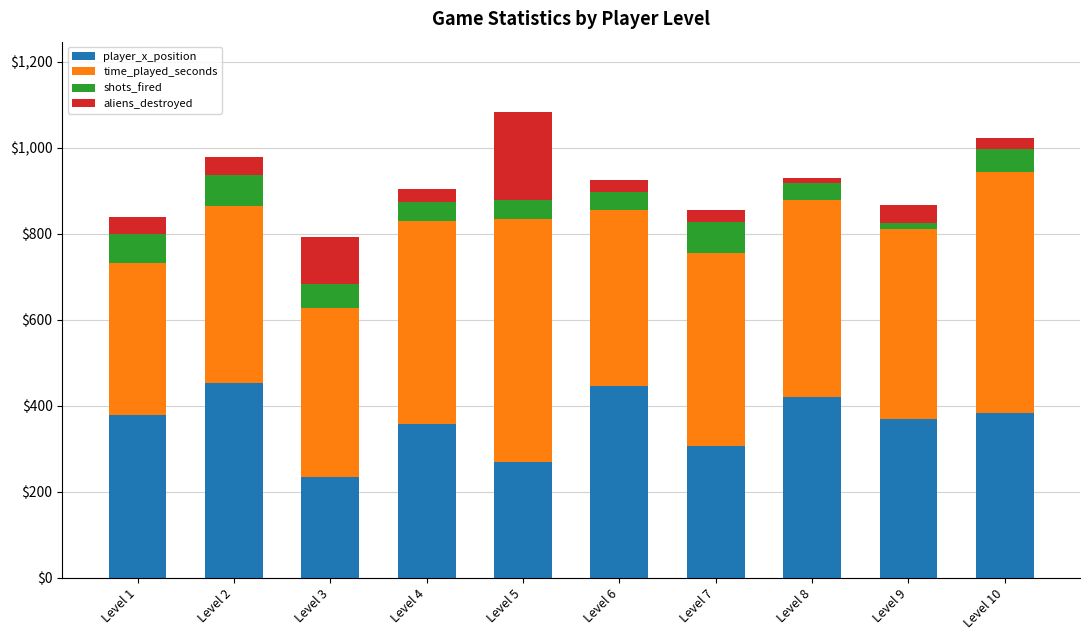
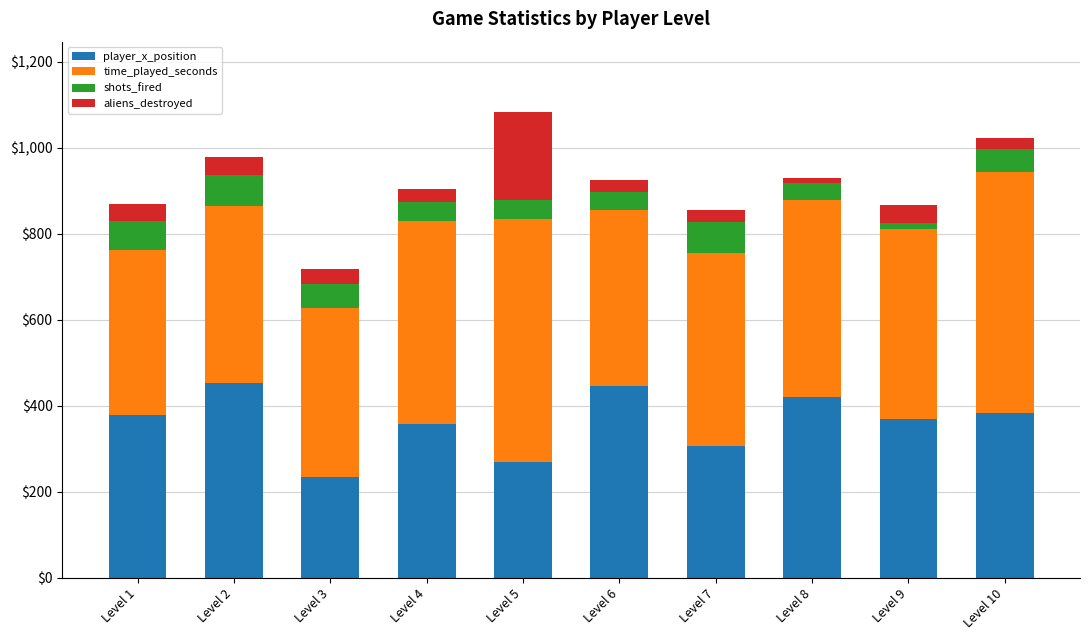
  {
    "player_x_position": {
      "Level 1": "$380",
      "Level 2": "$450",
      "Level 3": "$230",
      "Level 4": "$360",
      "Level 5": "$270",
      "Level 6": "$450",
      "Level 7": "$310",
      "Level 8": "$420",
      "Level 9": "$370",
      "Level 10": "$380"
    },
    "time_played_seconds": {
-     "Level 1": "$350",
+     "Level 1": "$380",
      "Level 2": "$410",
      "Level 3": "$400",
      "Level 4": "$470",
      "Level 5": "$570",
      "Level 6": "$410",
      "Level 7": "$450",
      "Level 8": "$460",
      "Level 9": "$440",
      "Level 10": "$560"
    },
    "shots_fired": {
      "Level 1": "$70",
      "Level 2": "$70",
      "Level 3": "$60",
      "Level 4": "$40",
      "Level 5": "$40",
      "Level 6": "$40",
      "Level 7": "$70",
      "Level 8": "$40",
      "Level 9": "$10",
      "Level 10": "$50"
    },
    "aliens_destroyed": {
      "Level 1": "$40",
      "Level 2": "$40",
-     "Level 3": "$110",
+     "Level 3": "$40",
      "Level 4": "$30",
      "Level 5": "$210",
      "Level 6": "$30",
      "Level 7": "$30",
      "Level 8": "$10",
      "Level 9": "$40",
      "Level 10": "$30"
    }
  }
